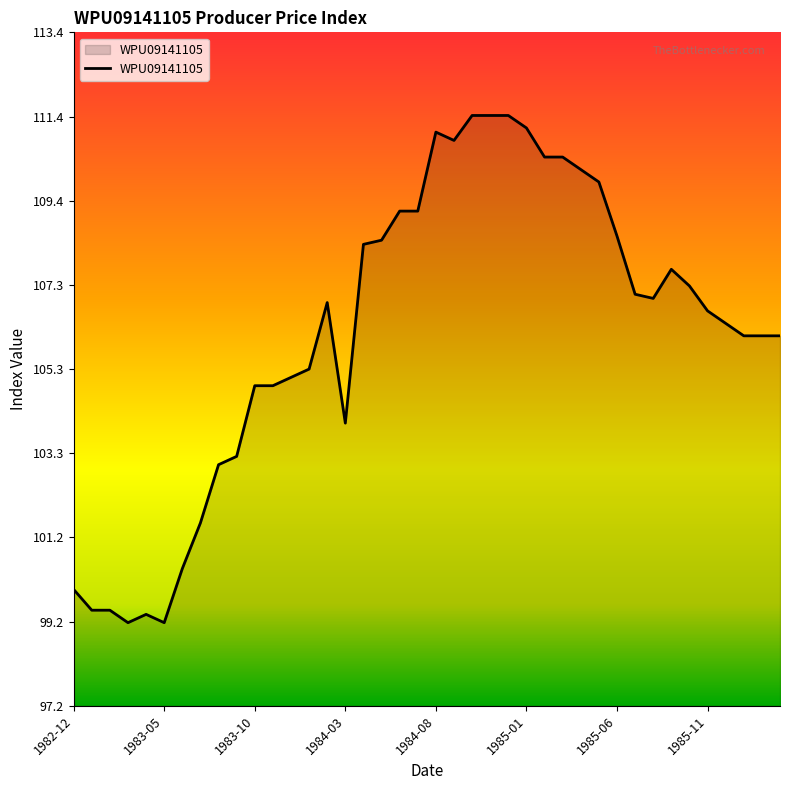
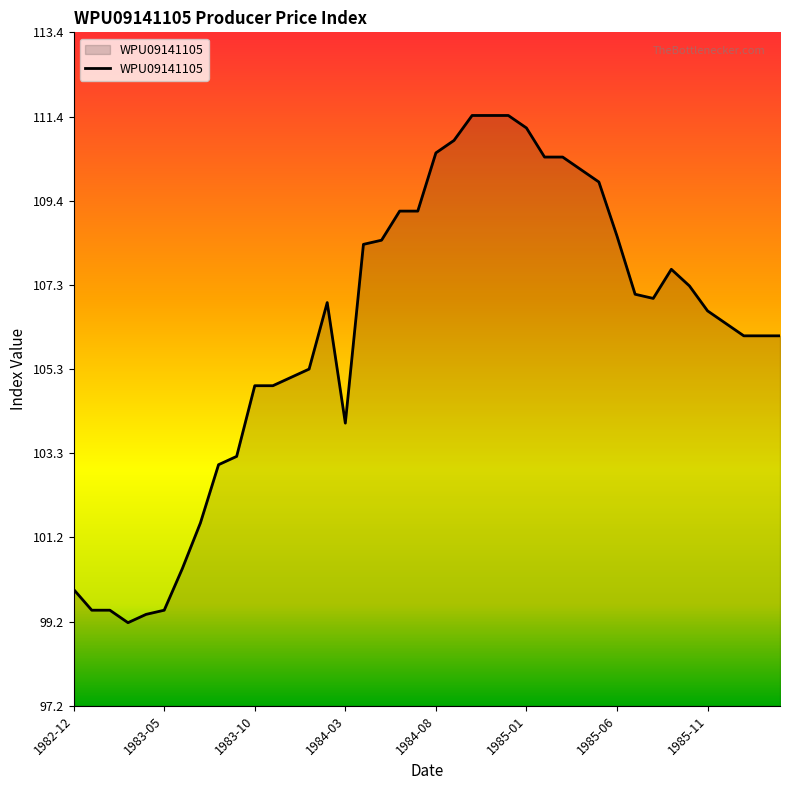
  {
    "1982-12": 100.0,
-   "1983-05": 99.2,
+   "1983-05": 99.5,
    "1983-10": 104.9,
    "1984-03": 104.0,
-   "1984-08": 111.0,
+   "1984-08": 110.5,
    "1985-01": 111.1,
    "1985-06": 108.5,
    "1985-11": 106.7
  }
